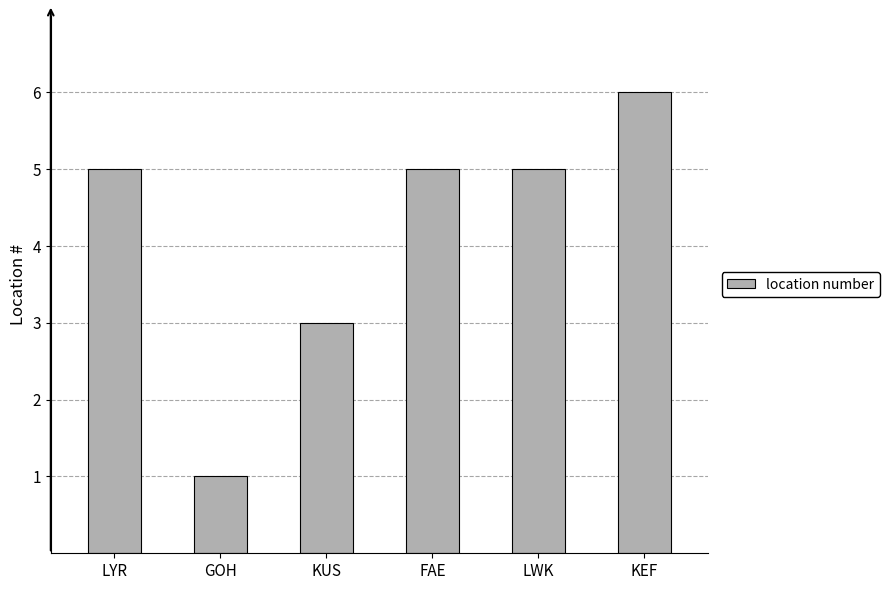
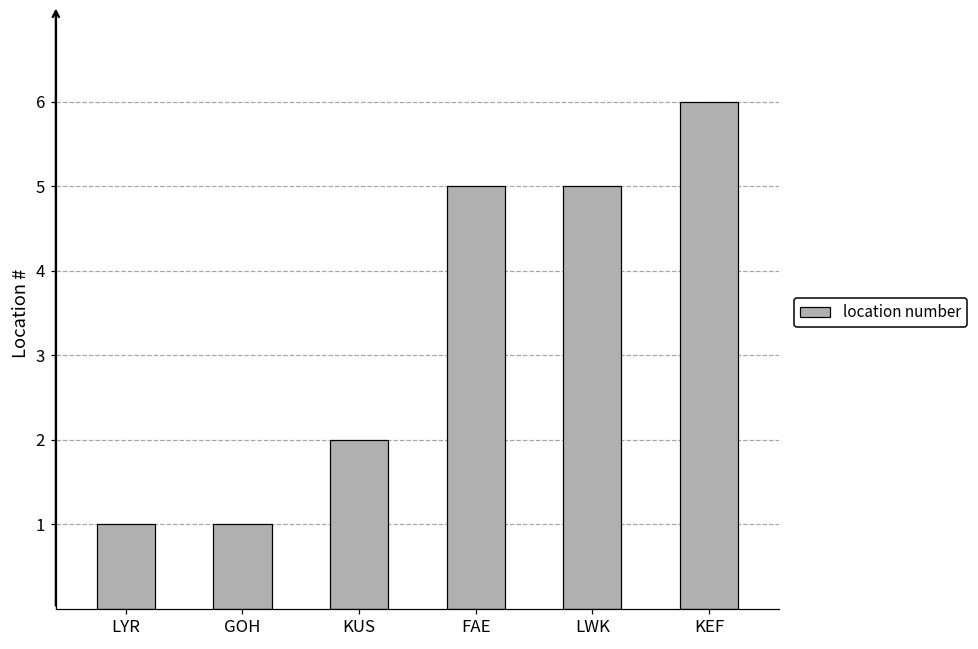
  {
-   "LYR": 5,
+   "LYR": 1,
    "GOH": 1,
-   "KUS": 3,
+   "KUS": 2,
    "FAE": 5,
    "LWK": 5,
    "KEF": 6
  }
